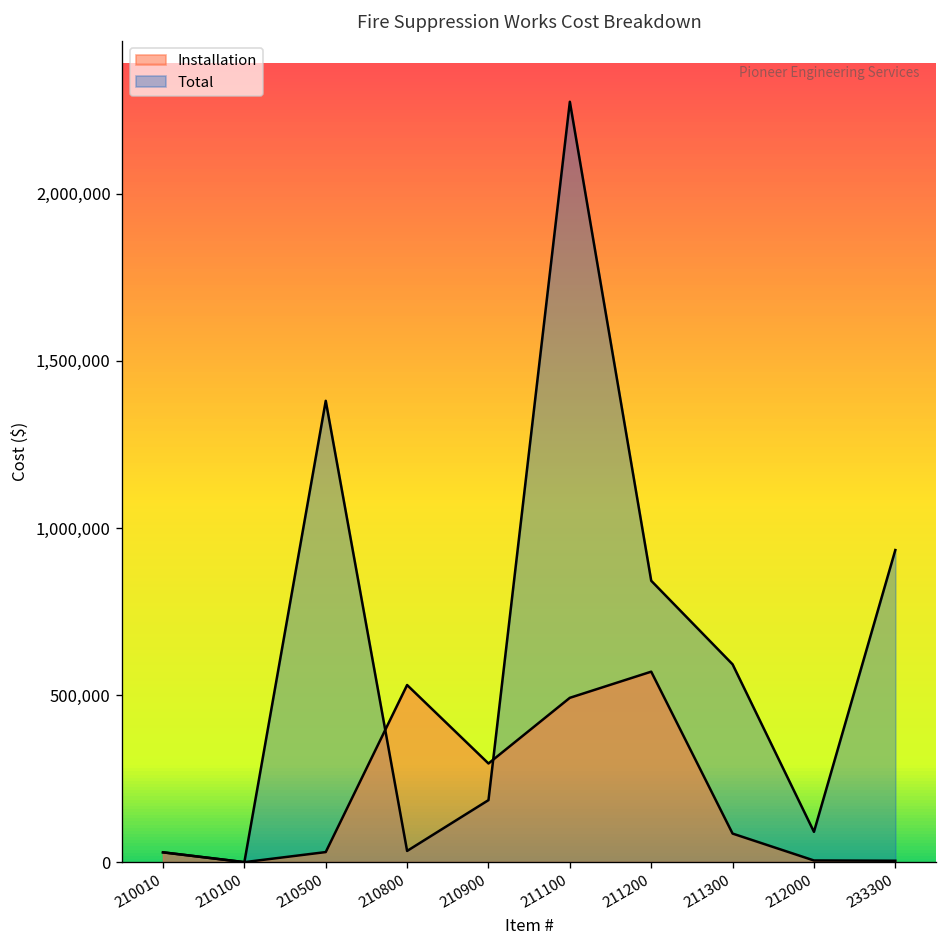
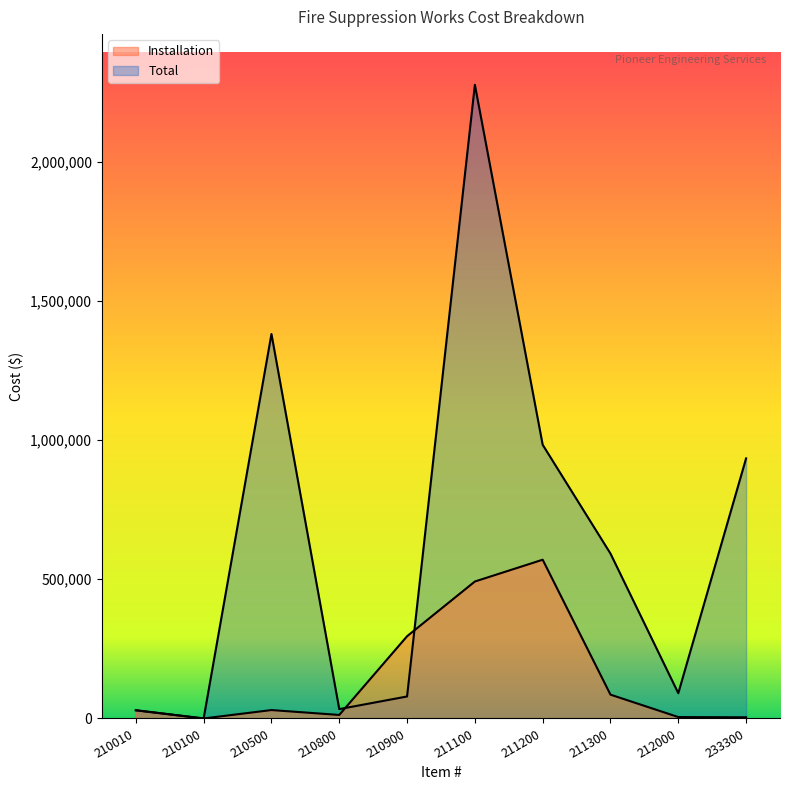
  {
    "Installation": {
      "210500": "30,000",
-     "210800": "530,000",
+     "210800": "10,000",
      "210900": "300,000",
      "211100": "490,000",
      "211200": "570,000",
      "211300": "90,000",
      "212000": "10,000",
      "233300": "0"
    },
    "Total": {
      "210500": "1,380,000",
      "210800": "30,000",
-     "210900": "190,000",
+     "210900": "80,000",
      "211100": "2,280,000",
-     "211200": "840,000",
+     "211200": "980,000",
      "211300": "590,000",
      "212000": "90,000",
      "233300": "930,000"
    }
  }
